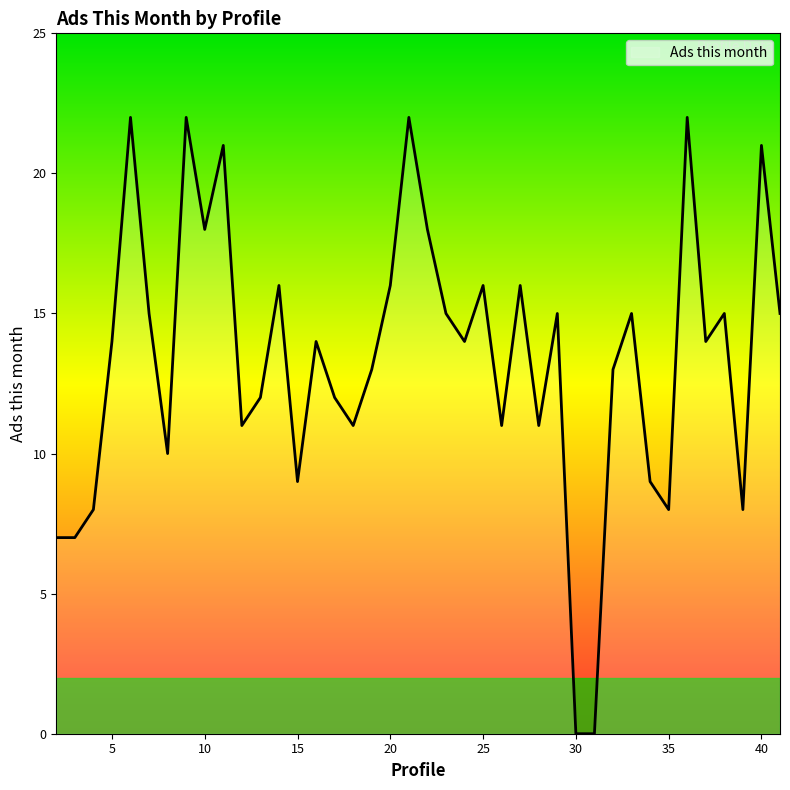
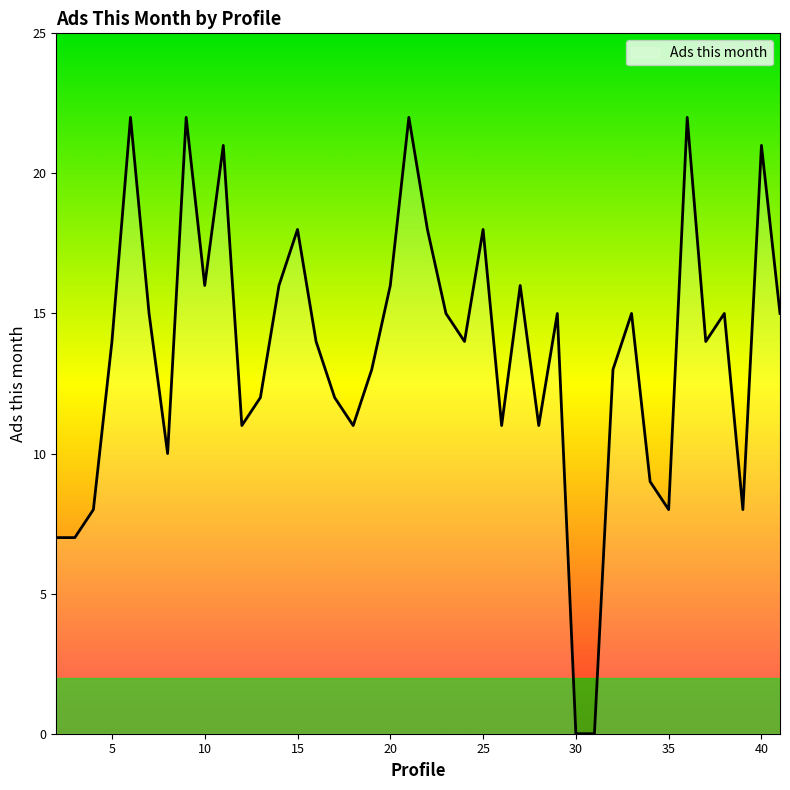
  {
    "5": 14,
-   "10": 18,
-   "15": 9,
+   "10": 16,
+   "15": 18,
    "20": 16,
-   "25": 16,
+   "25": 18,
    "35": 8,
    "40": 21
  }
